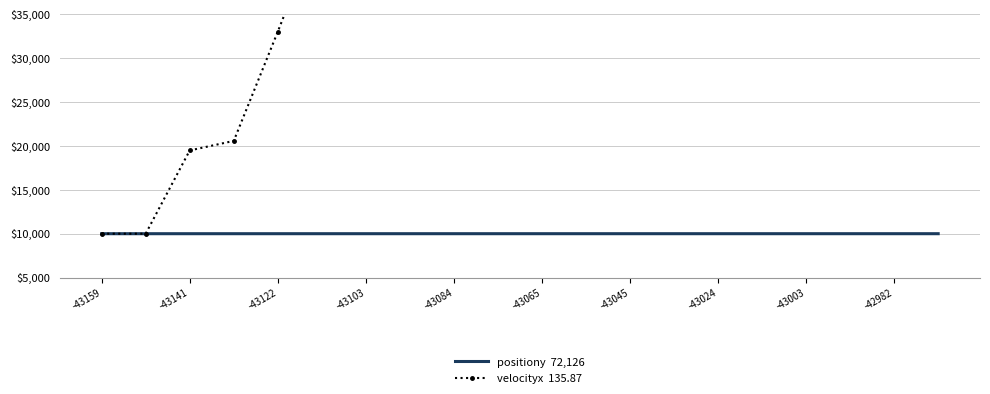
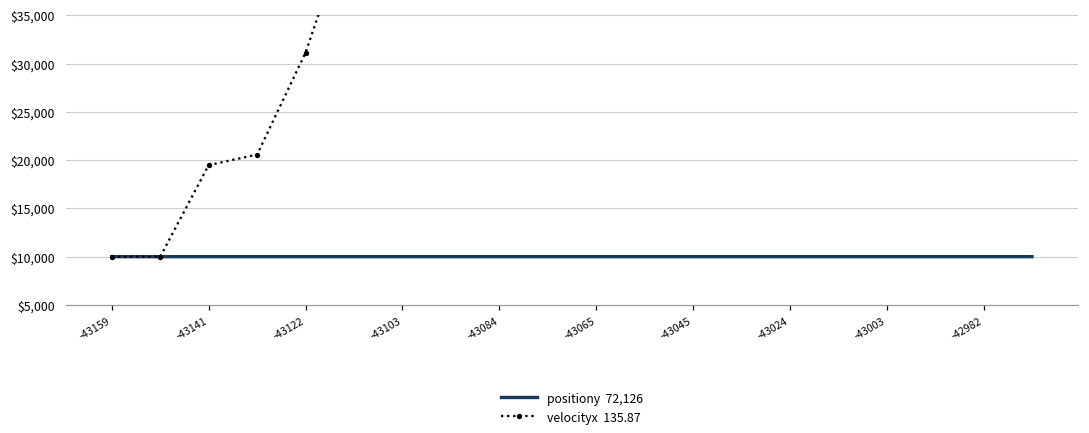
  {
    "positiony 72,126": {
      "-43141": "$10,000",
      "-43122": "$10,000",
      "-43103": "$10,000",
      "-43084": "$10,000",
      "-43065": "$10,000",
      "-43045": "$10,000",
      "-43024": "$10,000",
      "-43003": "$10,000",
      "-42982": "$10,000"
    },
    "velocityx 135.87": {
      "-43141": "$19,000",
-     "-43122": "$33,000"
+     "-43122": "$31,000"
    }
  }
